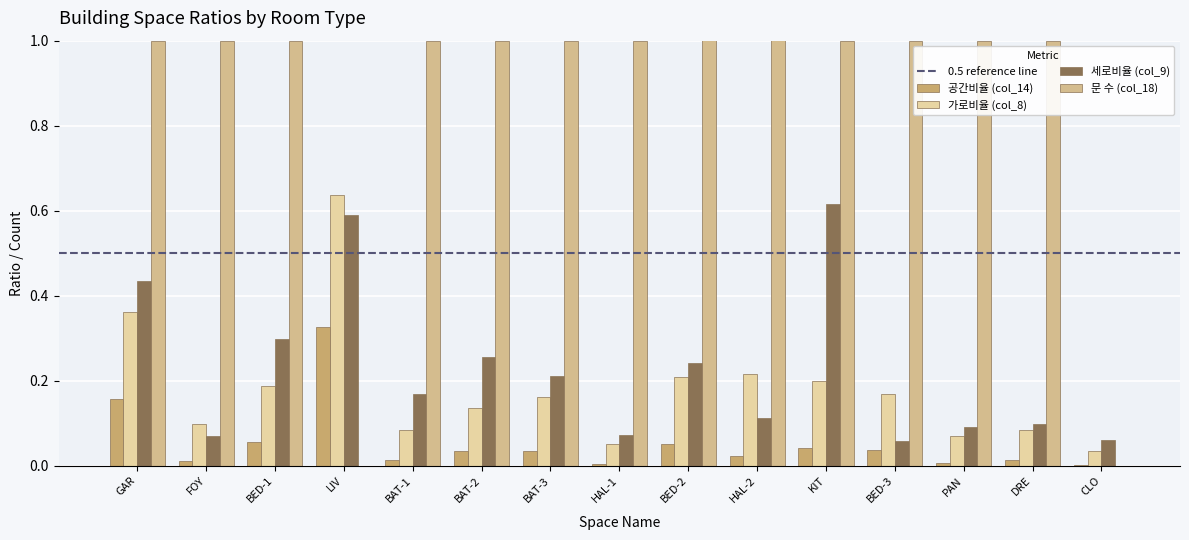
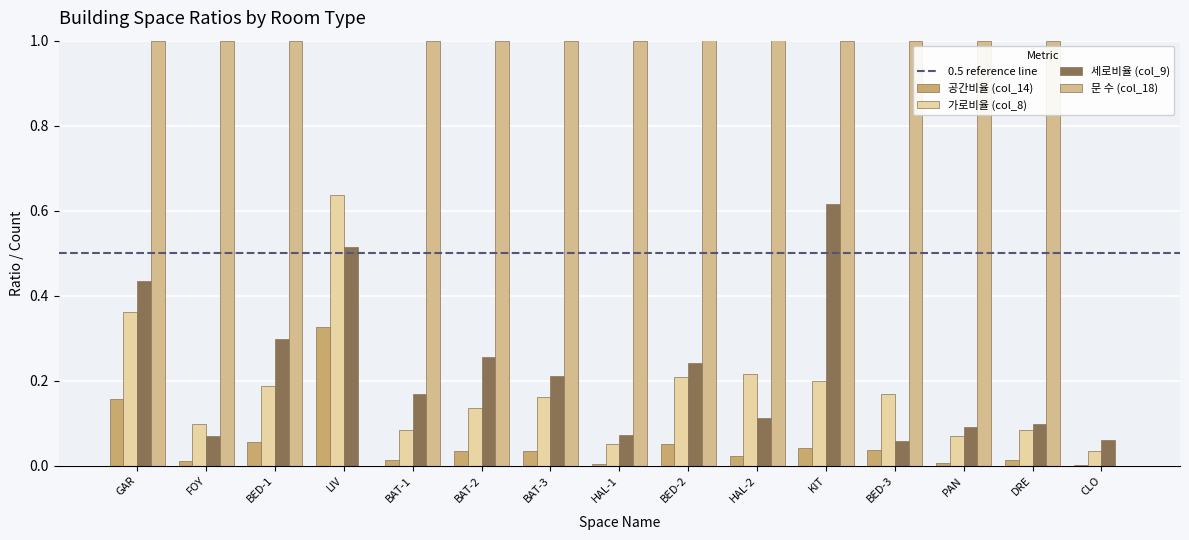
  {
    "세로비율 (col_9)": {
      "GAR": 0.44,
      "FOY": 0.07,
      "BED-1": 0.30,
-     "LIV": 0.59,
+     "LIV": 0.51,
      "BAT-1": 0.17,
      "BAT-2": 0.26,
      "BAT-3": 0.21,
      "HAL-1": 0.07,
      "BED-2": 0.24,
      "HAL-2": 0.11,
      "KIT": 0.62,
      "BED-3": 0.06,
      "PAN": 0.09,
      "DRE": 0.10,
      "CLO": 0.06
    }
  }
